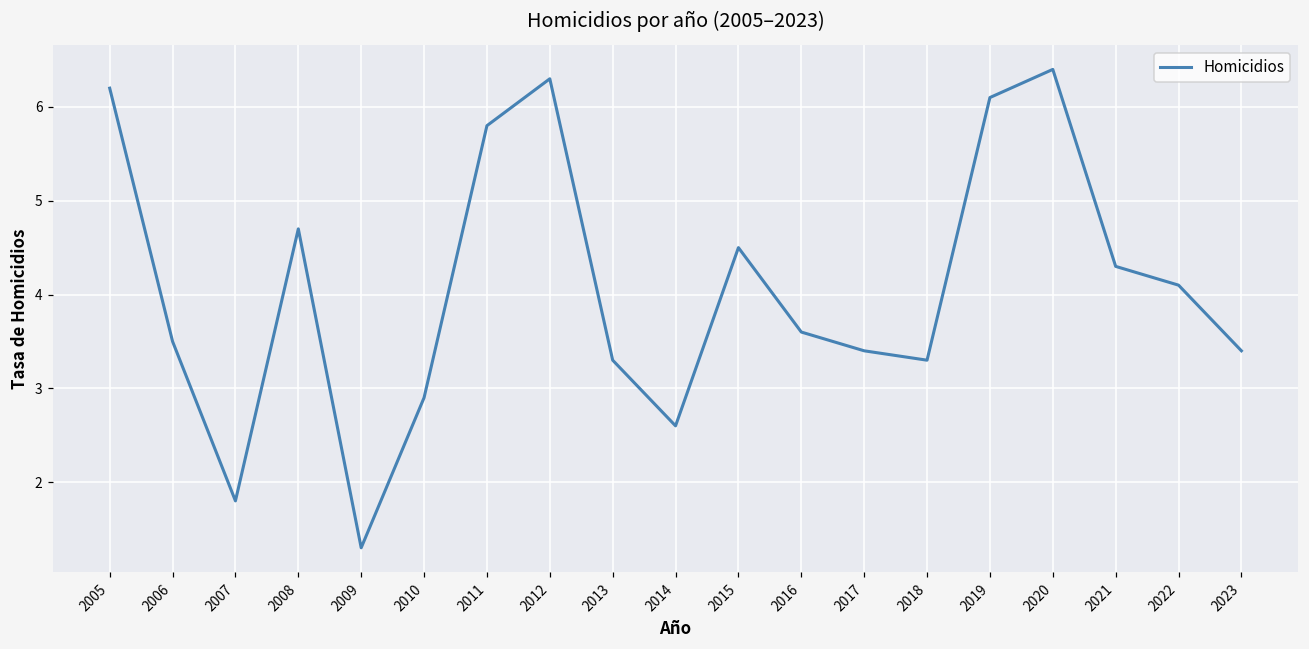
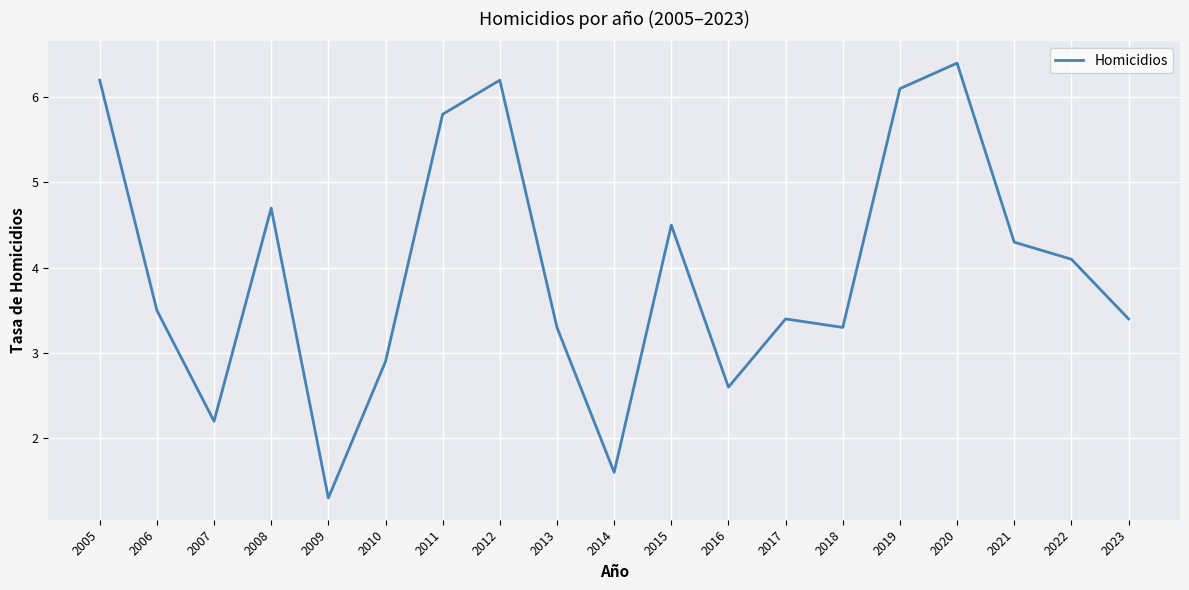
  {
    "2005": 6.2,
    "2006": 3.5,
-   "2007": 1.8,
+   "2007": 2.2,
    "2008": 4.7,
    "2009": 1.3,
    "2010": 2.9,
    "2011": 5.8,
-   "2012": 6.3,
+   "2012": 6.2,
    "2013": 3.3,
-   "2014": 2.6,
+   "2014": 1.6,
    "2015": 4.5,
-   "2016": 3.6,
+   "2016": 2.6,
    "2017": 3.4,
    "2018": 3.3,
    "2019": 6.1,
    "2020": 6.4,
    "2021": 4.3,
    "2022": 4.1,
    "2023": 3.4
  }
